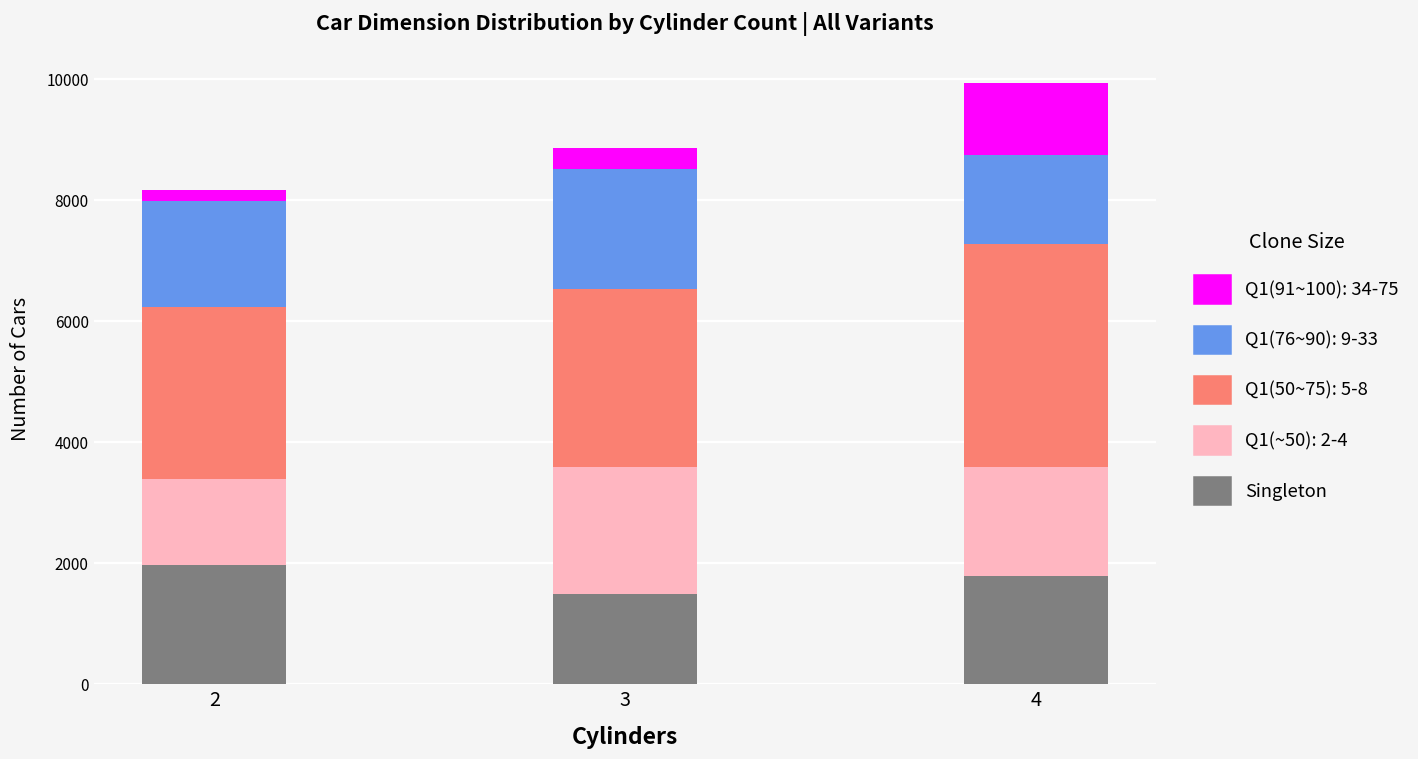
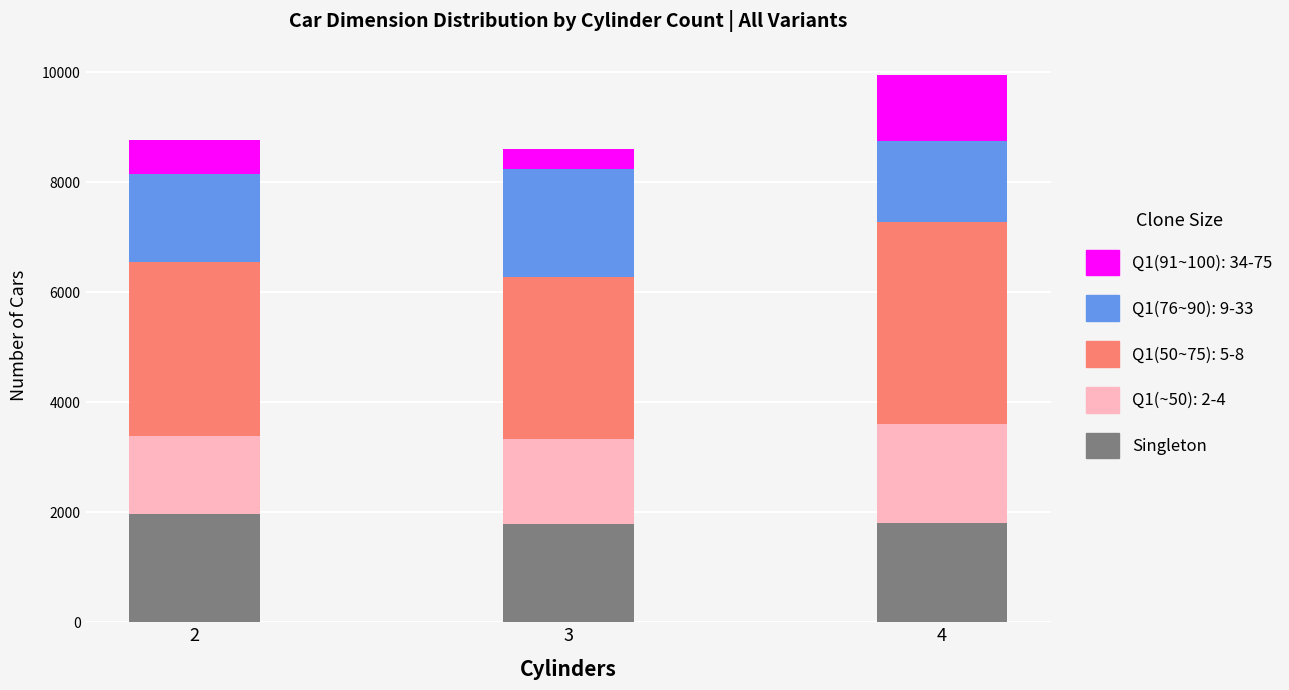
  {
    "Singleton": {
      "2": 2000,
-     "3": 1500,
+     "3": 1800,
      "4": 1800
    },
    "Q1(~50): 2-4": {
      "2": 1400,
-     "3": 2100,
+     "3": 1500,
      "4": 1800
    },
    "Q1(50~75): 5-8": {
-     "2": 2800,
+     "2": 3200,
      "3": 2900,
      "4": 3700
    },
    "Q1(76~90): 9-33": {
-     "2": 1800,
+     "2": 1600,
      "3": 2000,
      "4": 1500
    },
    "Q1(91~100): 34-75": {
-     "2": 200,
+     "2": 600,
      "3": 400,
      "4": 1200
    }
  }
